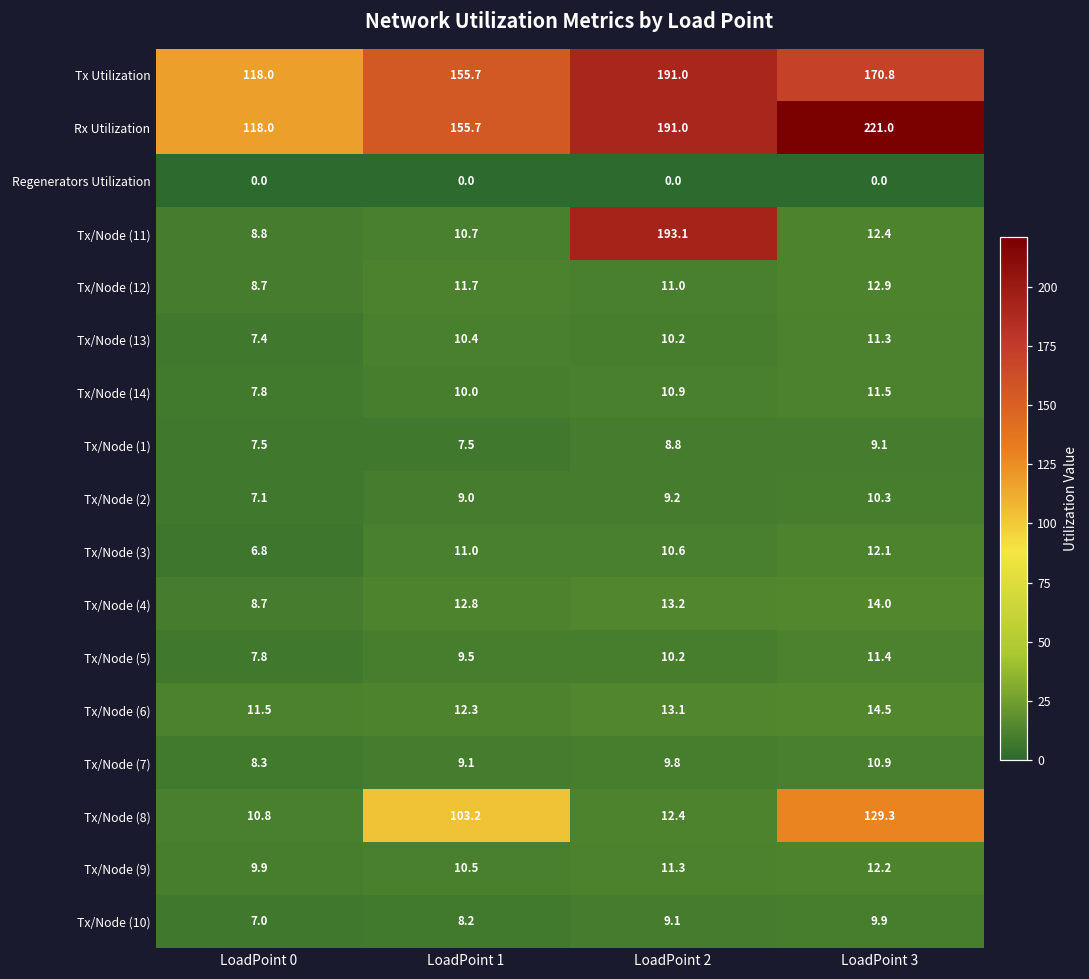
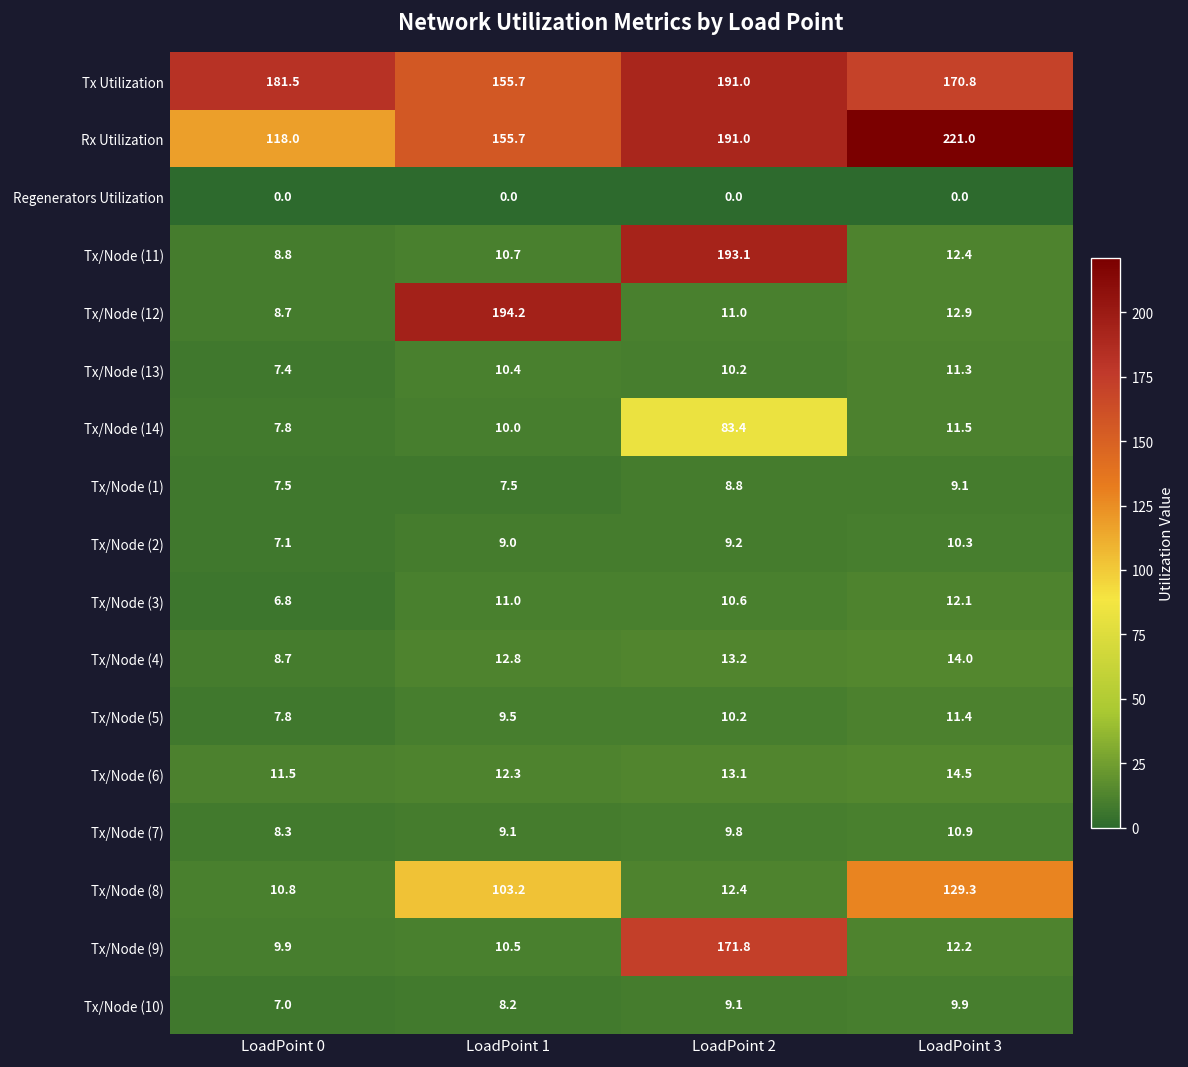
  {
    "Tx Utilization": {
-     "LoadPoint 0": 118.0,
+     "LoadPoint 0": 181.5,
      "LoadPoint 1": 155.7,
      "LoadPoint 2": 191.0,
      "LoadPoint 3": 170.8
    },
    "Rx Utilization": {
      "LoadPoint 0": 118.0,
      "LoadPoint 1": 155.7,
      "LoadPoint 2": 191.0,
      "LoadPoint 3": 221.0
    },
    "Regenerators Utilization": {
      "LoadPoint 0": 0.0,
      "LoadPoint 1": 0.0,
      "LoadPoint 2": 0.0,
      "LoadPoint 3": 0.0
    },
    "Tx/Node (11)": {
      "LoadPoint 0": 8.8,
      "LoadPoint 1": 10.7,
      "LoadPoint 2": 193.1,
      "LoadPoint 3": 12.4
    },
    "Tx/Node (12)": {
      "LoadPoint 0": 8.7,
-     "LoadPoint 1": 11.7,
+     "LoadPoint 1": 194.2,
      "LoadPoint 2": 11.0,
      "LoadPoint 3": 12.9
    },
    "Tx/Node (13)": {
      "LoadPoint 0": 7.4,
      "LoadPoint 1": 10.4,
      "LoadPoint 2": 10.2,
      "LoadPoint 3": 11.3
    },
    "Tx/Node (14)": {
      "LoadPoint 0": 7.8,
      "LoadPoint 1": 10.0,
-     "LoadPoint 2": 10.9,
+     "LoadPoint 2": 83.4,
      "LoadPoint 3": 11.5
    },
    "Tx/Node (1)": {
      "LoadPoint 0": 7.5,
      "LoadPoint 1": 7.5,
      "LoadPoint 2": 8.8,
      "LoadPoint 3": 9.1
    },
    "Tx/Node (2)": {
      "LoadPoint 0": 7.1,
      "LoadPoint 1": 9.0,
      "LoadPoint 2": 9.2,
      "LoadPoint 3": 10.3
    },
    "Tx/Node (3)": {
      "LoadPoint 0": 6.8,
      "LoadPoint 1": 11.0,
      "LoadPoint 2": 10.6,
      "LoadPoint 3": 12.1
    },
    "Tx/Node (4)": {
      "LoadPoint 0": 8.7,
      "LoadPoint 1": 12.8,
      "LoadPoint 2": 13.2,
      "LoadPoint 3": 14.0
    },
    "Tx/Node (5)": {
      "LoadPoint 0": 7.8,
      "LoadPoint 1": 9.5,
      "LoadPoint 2": 10.2,
      "LoadPoint 3": 11.4
    },
    "Tx/Node (6)": {
      "LoadPoint 0": 11.5,
      "LoadPoint 1": 12.3,
      "LoadPoint 2": 13.1,
      "LoadPoint 3": 14.5
    },
    "Tx/Node (7)": {
      "LoadPoint 0": 8.3,
      "LoadPoint 1": 9.1,
      "LoadPoint 2": 9.8,
      "LoadPoint 3": 10.9
    },
    "Tx/Node (8)": {
      "LoadPoint 0": 10.8,
      "LoadPoint 1": 103.2,
      "LoadPoint 2": 12.4,
      "LoadPoint 3": 129.3
    },
    "Tx/Node (9)": {
      "LoadPoint 0": 9.9,
      "LoadPoint 1": 10.5,
-     "LoadPoint 2": 11.3,
+     "LoadPoint 2": 171.8,
      "LoadPoint 3": 12.2
    },
    "Tx/Node (10)": {
      "LoadPoint 0": 7.0,
      "LoadPoint 1": 8.2,
      "LoadPoint 2": 9.1,
      "LoadPoint 3": 9.9
    }
  }
